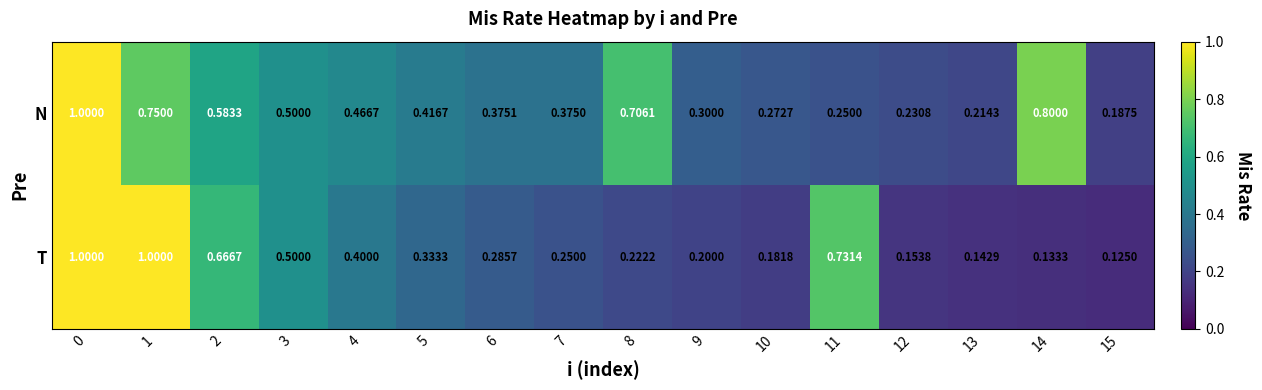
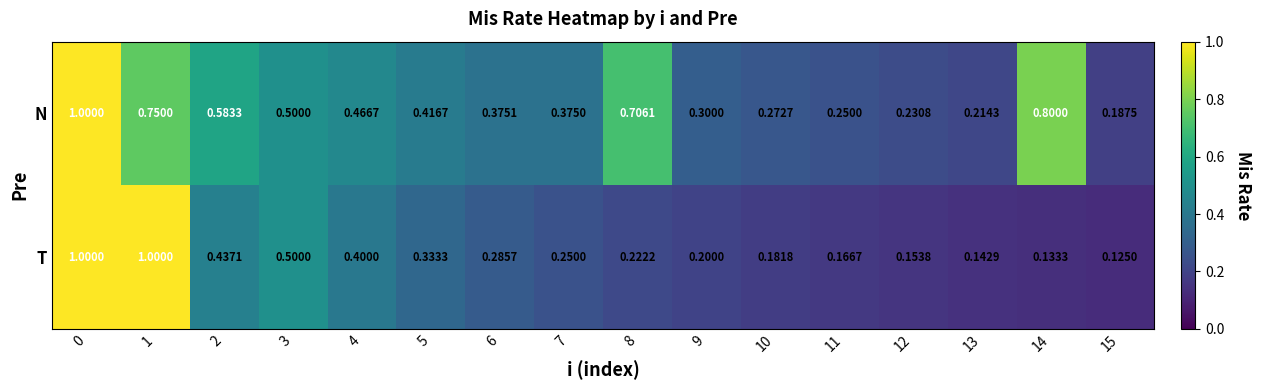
  {
    "N": {
      "0": 1.0000,
      "1": 0.7500,
      "2": 0.5833,
      "3": 0.5000,
      "4": 0.4667,
      "5": 0.4167,
      "6": 0.3751,
      "7": 0.3750,
      "8": 0.7061,
      "9": 0.3000,
      "10": 0.2727,
      "11": 0.2500,
      "12": 0.2308,
      "13": 0.2143,
      "14": 0.8000,
      "15": 0.1875
    },
    "T": {
      "0": 1.0000,
      "1": 1.0000,
-     "2": 0.6667,
+     "2": 0.4371,
      "3": 0.5000,
      "4": 0.4000,
      "5": 0.3333,
      "6": 0.2857,
      "7": 0.2500,
      "8": 0.2222,
      "9": 0.2000,
      "10": 0.1818,
-     "11": 0.7314,
+     "11": 0.1667,
      "12": 0.1538,
      "13": 0.1429,
      "14": 0.1333,
      "15": 0.1250
    }
  }
